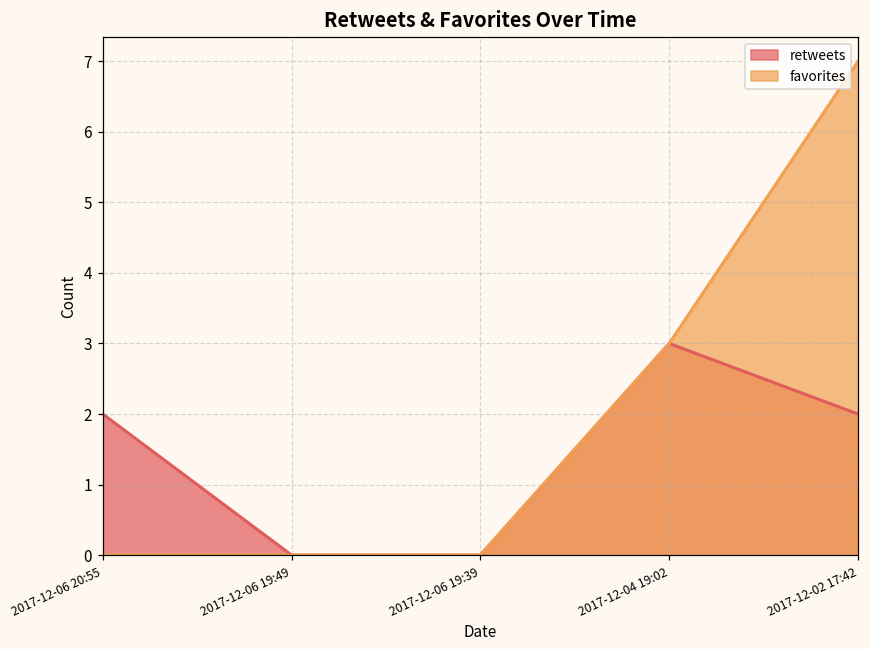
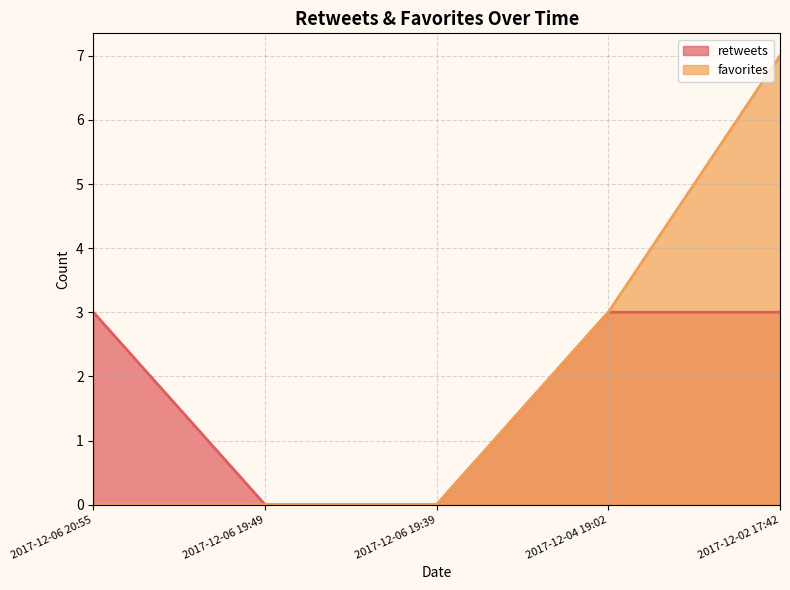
  {
    "retweets": {
-     "2017-12-06 20:55": 2,
-     "2017-12-02 17:42": 2
+     "2017-12-06 20:55": 3,
+     "2017-12-02 17:42": 3
    },
    "favorites": {
      "2017-12-06 20:55": 0,
      "2017-12-02 17:42": 7
    }
  }
